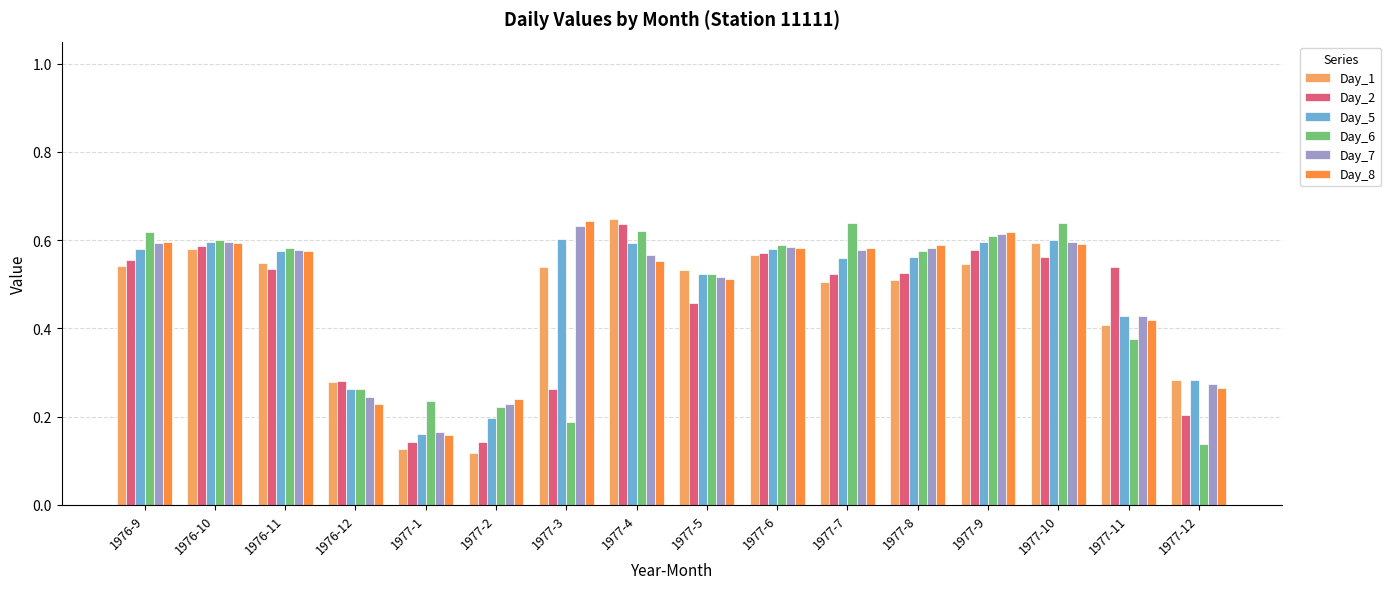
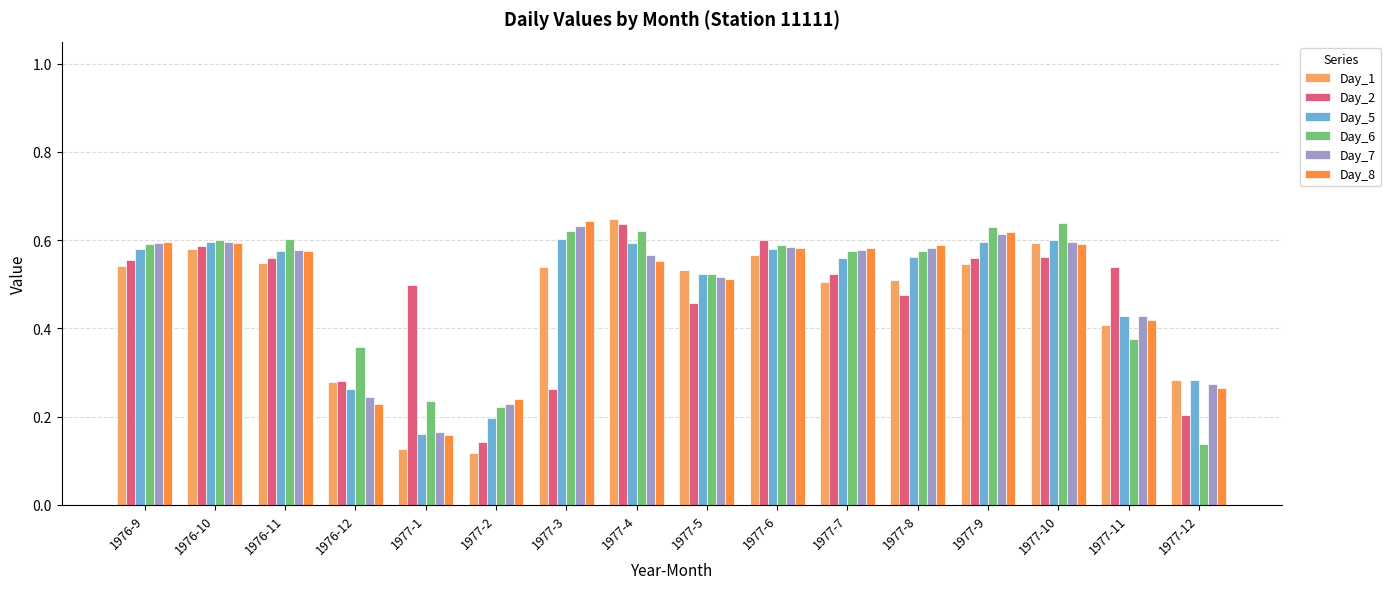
  {
    "Day_2": {
      "1976-9": 0.55,
      "1976-10": 0.59,
-     "1976-11": 0.54,
+     "1976-11": 0.56,
      "1976-12": 0.28,
-     "1977-1": 0.14,
+     "1977-1": 0.50,
      "1977-2": 0.14,
      "1977-3": 0.26,
      "1977-4": 0.64,
      "1977-5": 0.46,
-     "1977-6": 0.57,
+     "1977-6": 0.60,
      "1977-7": 0.52,
-     "1977-8": 0.53,
-     "1977-9": 0.58,
+     "1977-8": 0.48,
+     "1977-9": 0.56,
      "1977-10": 0.56,
      "1977-11": 0.54,
      "1977-12": 0.20
    },
    "Day_6": {
-     "1976-9": 0.62,
+     "1976-9": 0.59,
      "1976-10": 0.60,
-     "1976-11": 0.58,
-     "1976-12": 0.26,
+     "1976-11": 0.60,
+     "1976-12": 0.36,
      "1977-1": 0.24,
      "1977-2": 0.22,
-     "1977-3": 0.19,
+     "1977-3": 0.62,
      "1977-4": 0.62,
      "1977-5": 0.52,
      "1977-6": 0.59,
-     "1977-7": 0.64,
+     "1977-7": 0.57,
      "1977-8": 0.58,
-     "1977-9": 0.61,
+     "1977-9": 0.63,
      "1977-10": 0.64,
      "1977-11": 0.38,
      "1977-12": 0.14
    }
  }
